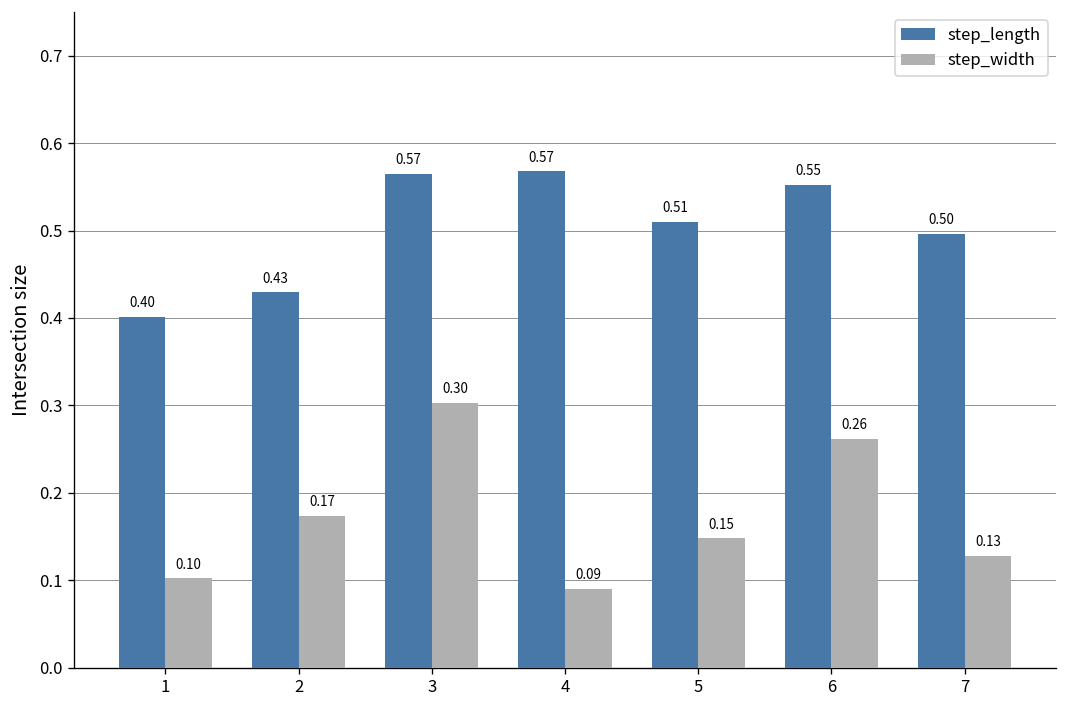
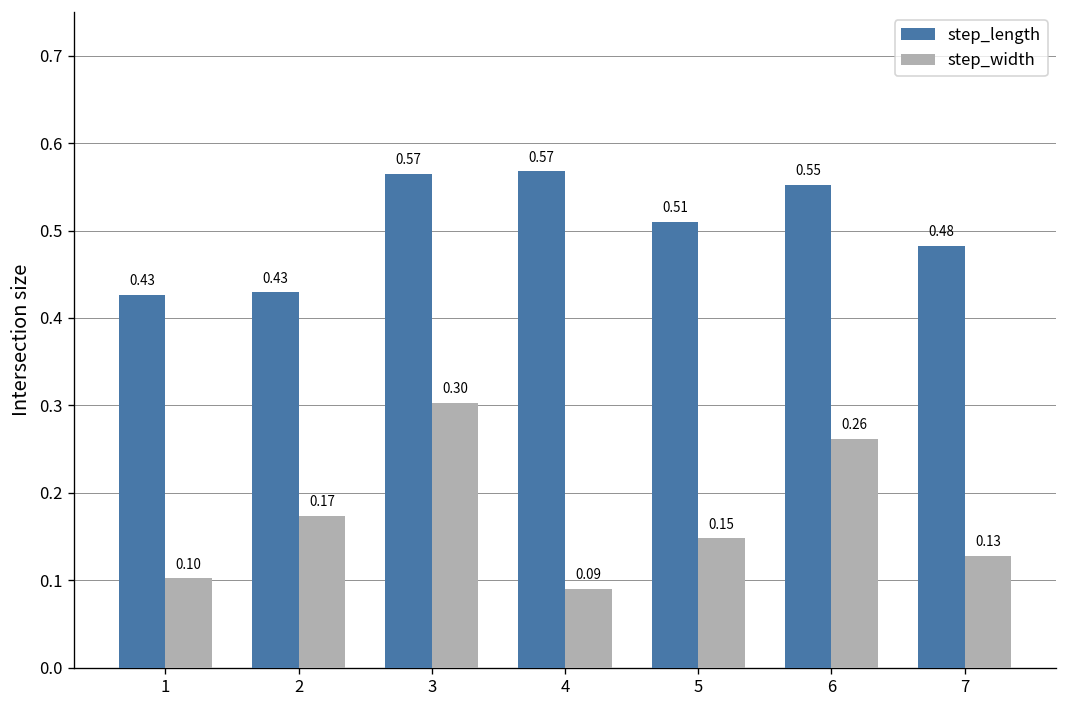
  {
    "step_length": {
-     "1": 0.40,
+     "1": 0.43,
      "2": 0.43,
      "3": 0.57,
      "4": 0.57,
      "5": 0.51,
      "6": 0.55,
-     "7": 0.50
+     "7": 0.48
    },
    "step_width": {
      "1": 0.10,
      "2": 0.17,
      "3": 0.30,
      "4": 0.09,
      "5": 0.15,
      "6": 0.26,
      "7": 0.13
    }
  }
